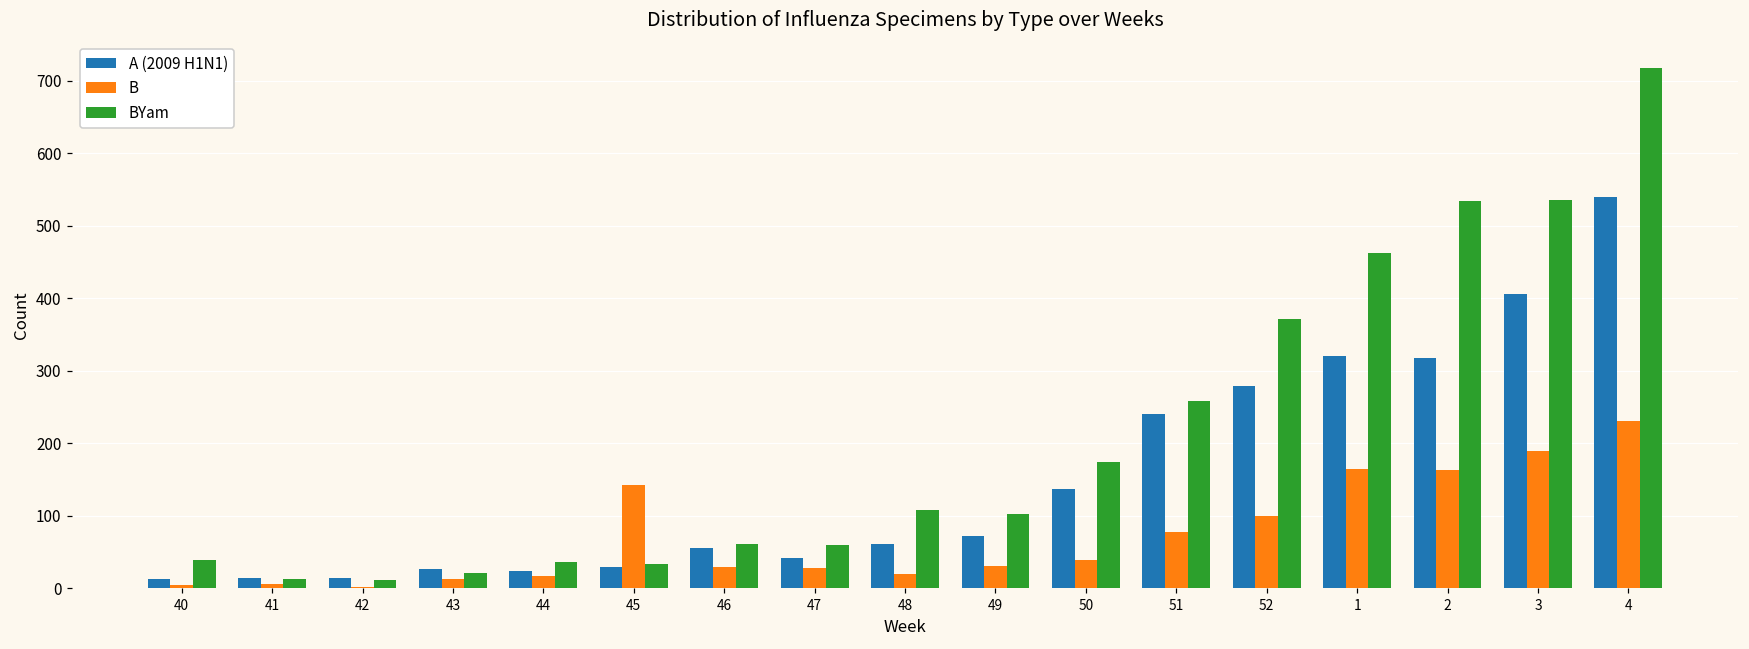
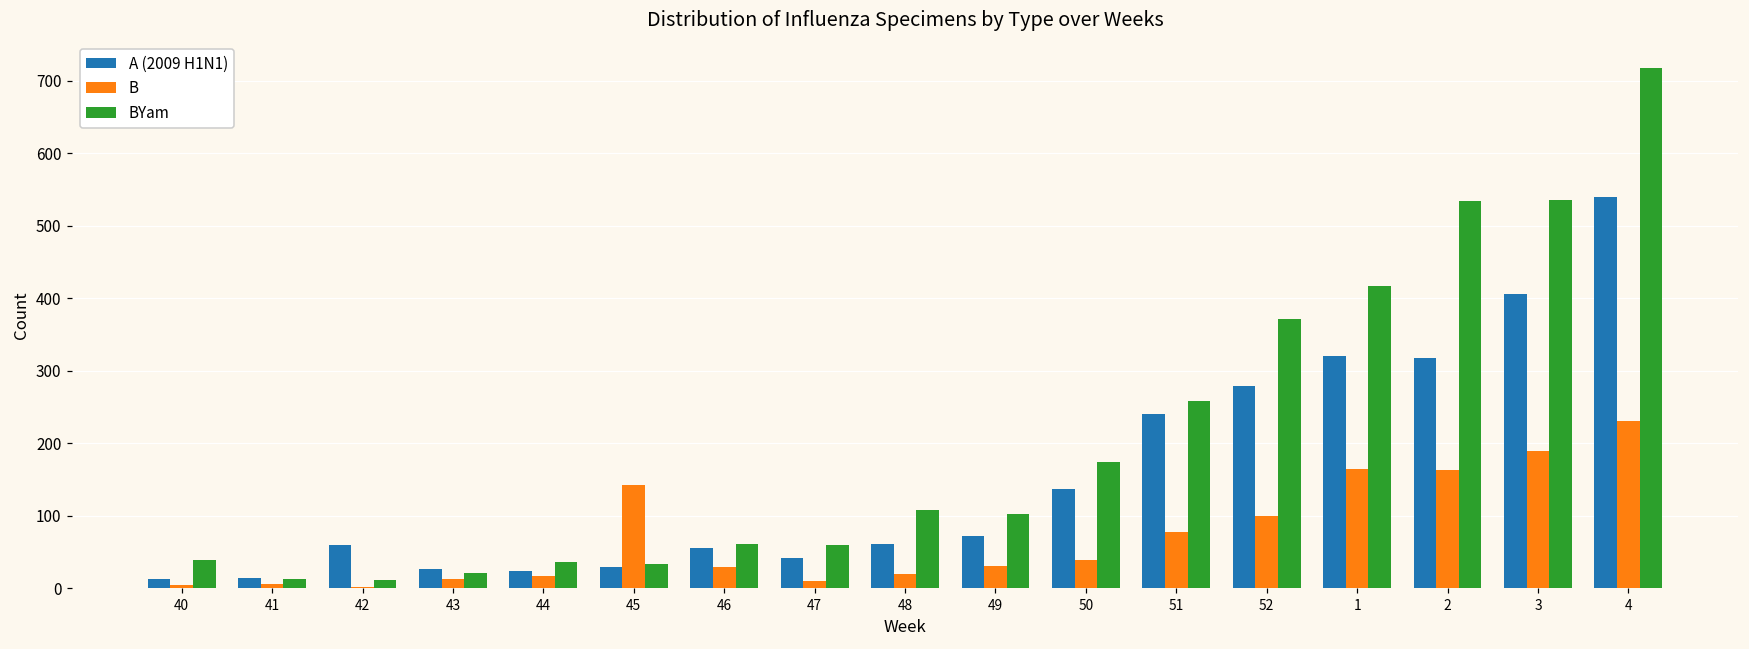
  {
    "A (2009 H1N1)": {
      "40": 10,
      "41": 10,
-     "42": 10,
+     "42": 60,
      "43": 30,
      "44": 20,
      "45": 30,
      "46": 60,
      "47": 40,
      "48": 60,
      "49": 70,
      "50": 140,
      "51": 240,
      "52": 280,
      "1": 320,
      "2": 320,
      "3": 410,
      "4": 540
    },
    "B": {
      "40": 10,
      "41": 10,
      "43": 10,
      "44": 20,
      "45": 140,
      "46": 30,
-     "47": 30,
+     "47": 10,
      "48": 20,
      "49": 30,
      "50": 40,
      "51": 80,
      "52": 100,
      "1": 170,
      "2": 160,
      "3": 190,
      "4": 230
    },
    "BYam": {
      "40": 40,
      "41": 10,
      "42": 10,
      "43": 20,
      "44": 40,
      "45": 30,
      "46": 60,
      "47": 60,
      "48": 110,
      "49": 100,
      "50": 170,
      "51": 260,
      "52": 370,
-     "1": 460,
+     "1": 420,
      "2": 530,
      "3": 540,
      "4": 720
    }
  }
